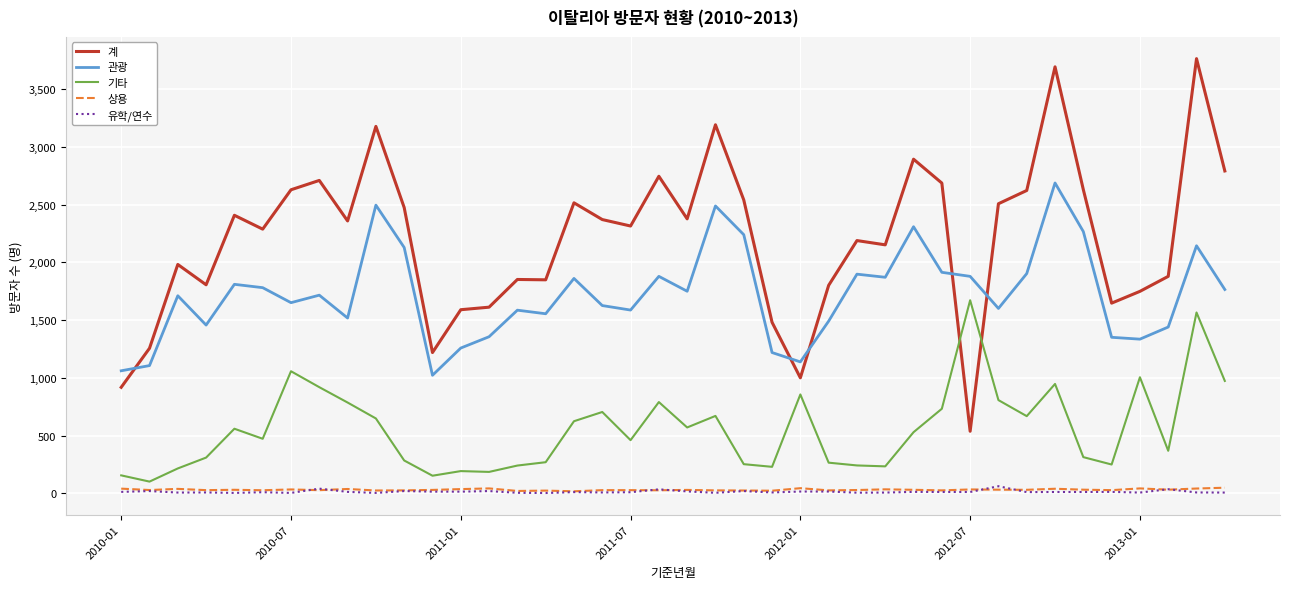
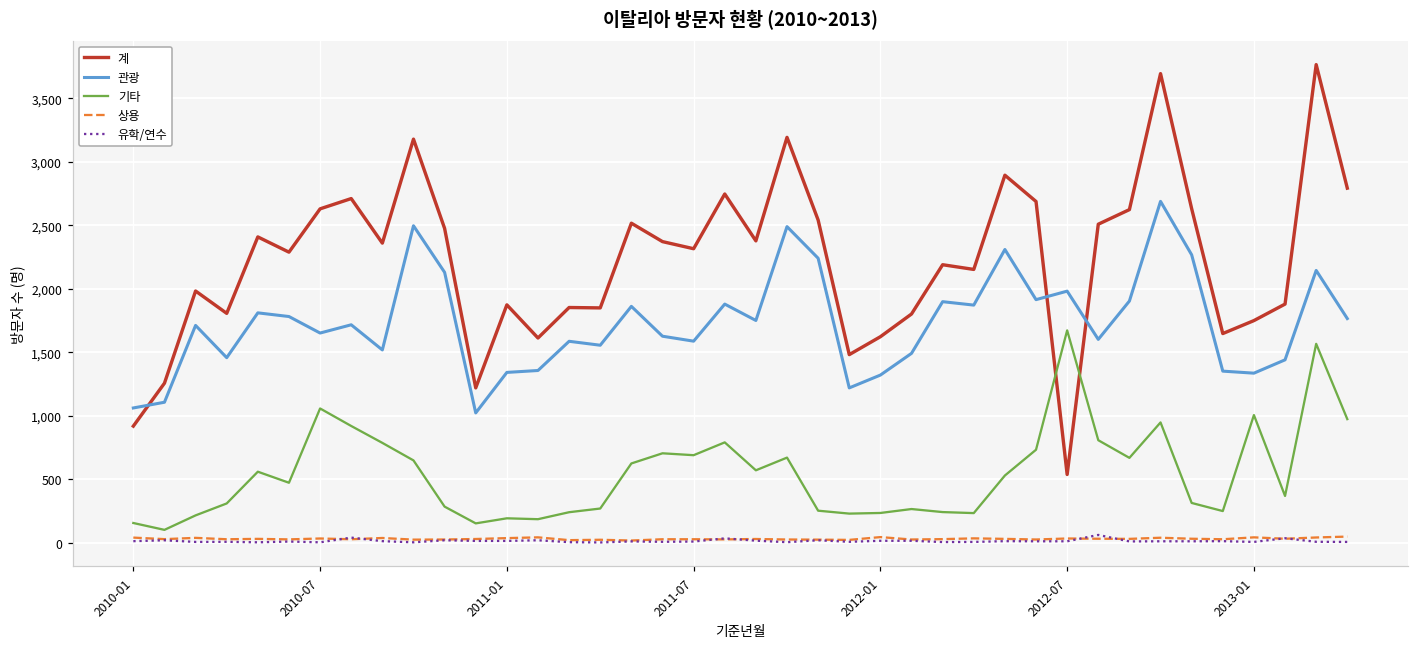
  {
    "계": {
      "2010-01": "920",
      "2010-07": "2,630",
-     "2011-01": "1,590",
+     "2011-01": "1,870",
      "2011-07": "2,320",
-     "2012-01": "1,000",
+     "2012-01": "1,620",
      "2012-07": "540",
      "2013-01": "1,750"
    },
    "관광": {
      "2010-01": "1,060",
      "2010-07": "1,650",
-     "2011-01": "1,260",
+     "2011-01": "1,340",
      "2011-07": "1,590",
-     "2012-01": "1,140",
-     "2012-07": "1,880",
+     "2012-01": "1,320",
+     "2012-07": "1,980",
      "2013-01": "1,340"
    },
    "기타": {
      "2010-01": "160",
      "2010-07": "1,060",
      "2011-01": "190",
-     "2011-07": "460",
-     "2012-01": "860",
+     "2011-07": "690",
+     "2012-01": "230",
      "2012-07": "1,670",
      "2013-01": "1,010"
    },
    "상용": {
      "2010-01": "40",
      "2010-07": "30",
      "2012-01": "40",
      "2013-01": "40"
    },
    "유학/연수": {
      "2010-01": "10",
      "2010-07": "0",
      "2012-01": "20",
      "2013-01": "10"
    }
  }
